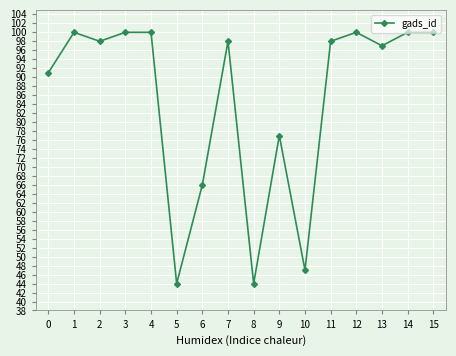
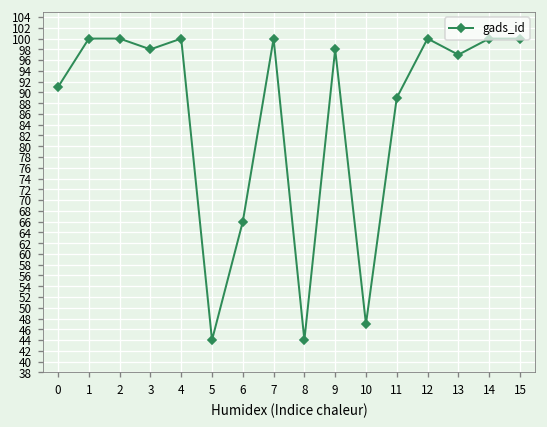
  {
    "0": 91,
    "1": 100,
-   "2": 98,
-   "3": 100,
+   "2": 100,
+   "3": 98,
    "4": 100,
    "5": 44,
    "6": 66,
-   "7": 98,
+   "7": 100,
    "8": 44,
-   "9": 77,
+   "9": 98,
    "10": 47,
-   "11": 98,
+   "11": 89,
    "12": 100,
    "13": 97
  }
